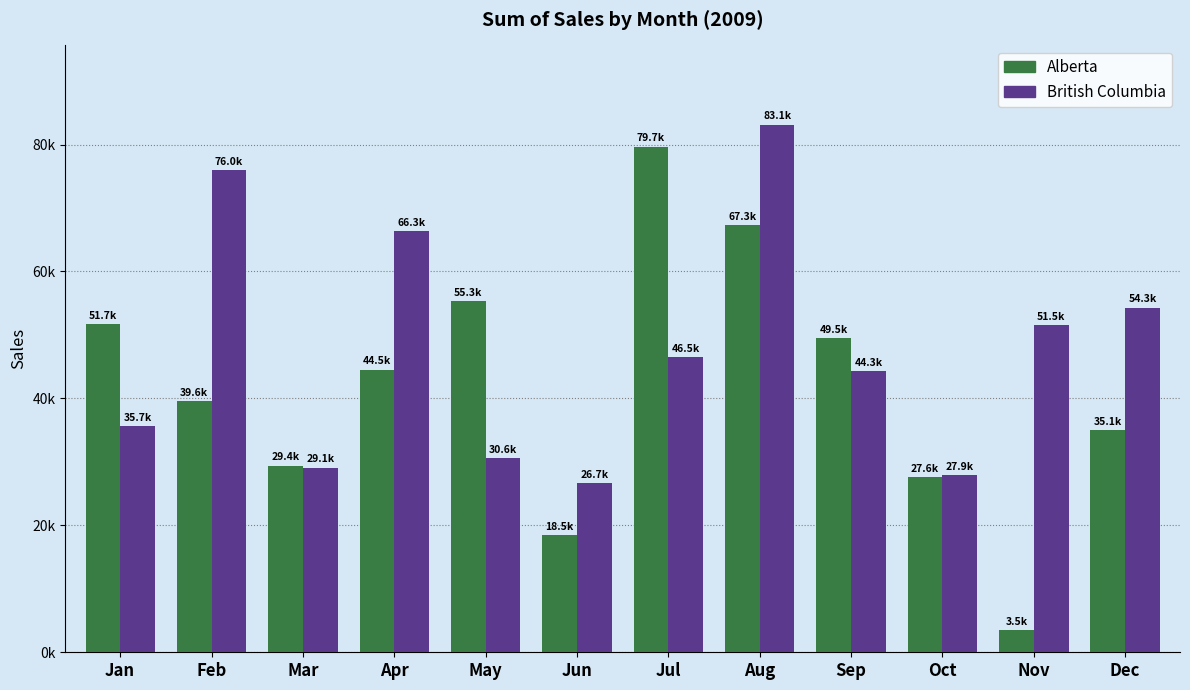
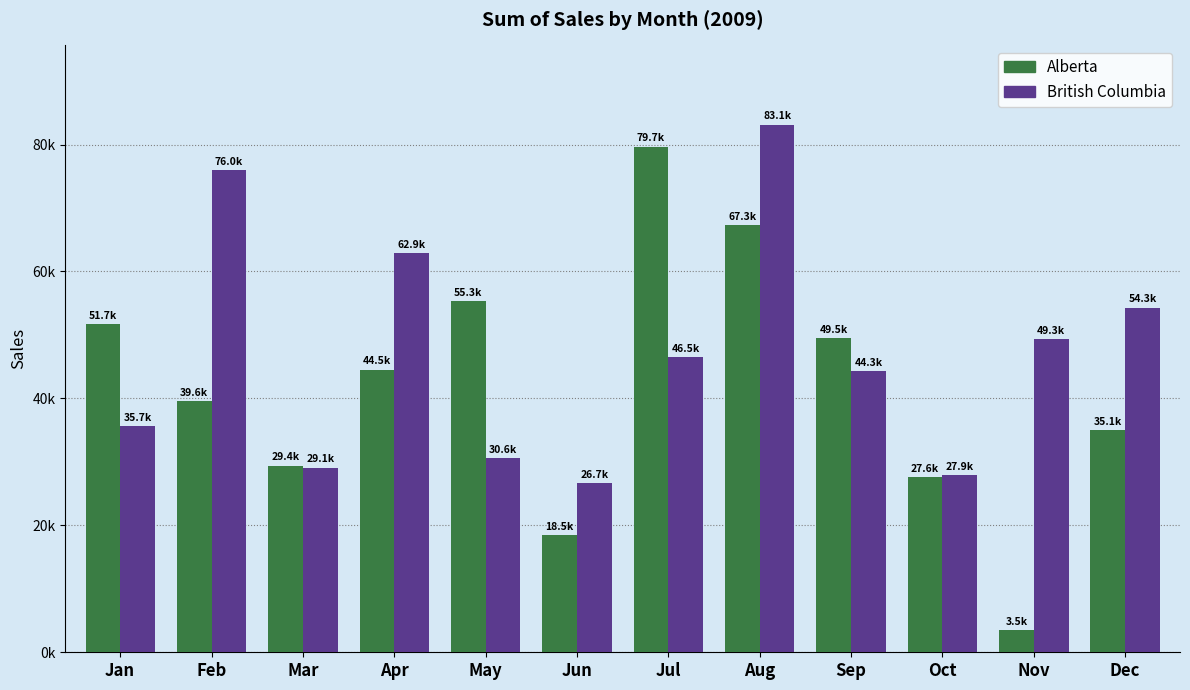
  {
    "Alberta": {
      "Jan": "51.7k",
      "Feb": "39.6k",
      "Mar": "29.4k",
      "Apr": "44.5k",
      "May": "55.3k",
      "Jun": "18.5k",
      "Jul": "79.7k",
      "Aug": "67.3k",
      "Sep": "49.5k",
      "Oct": "27.6k",
      "Nov": "3.5k",
      "Dec": "35.1k"
    },
    "British Columbia": {
      "Jan": "35.7k",
      "Feb": "76.0k",
      "Mar": "29.1k",
-     "Apr": "66.3k",
+     "Apr": "62.9k",
      "May": "30.6k",
      "Jun": "26.7k",
      "Jul": "46.5k",
      "Aug": "83.1k",
      "Sep": "44.3k",
      "Oct": "27.9k",
-     "Nov": "51.5k",
+     "Nov": "49.3k",
      "Dec": "54.3k"
    }
  }
